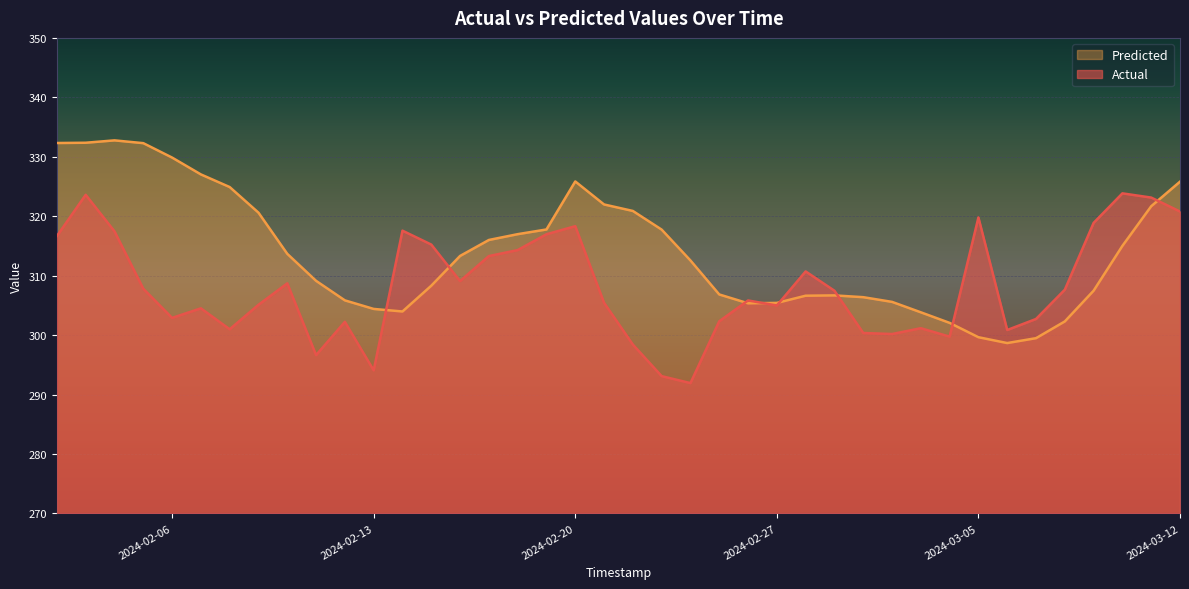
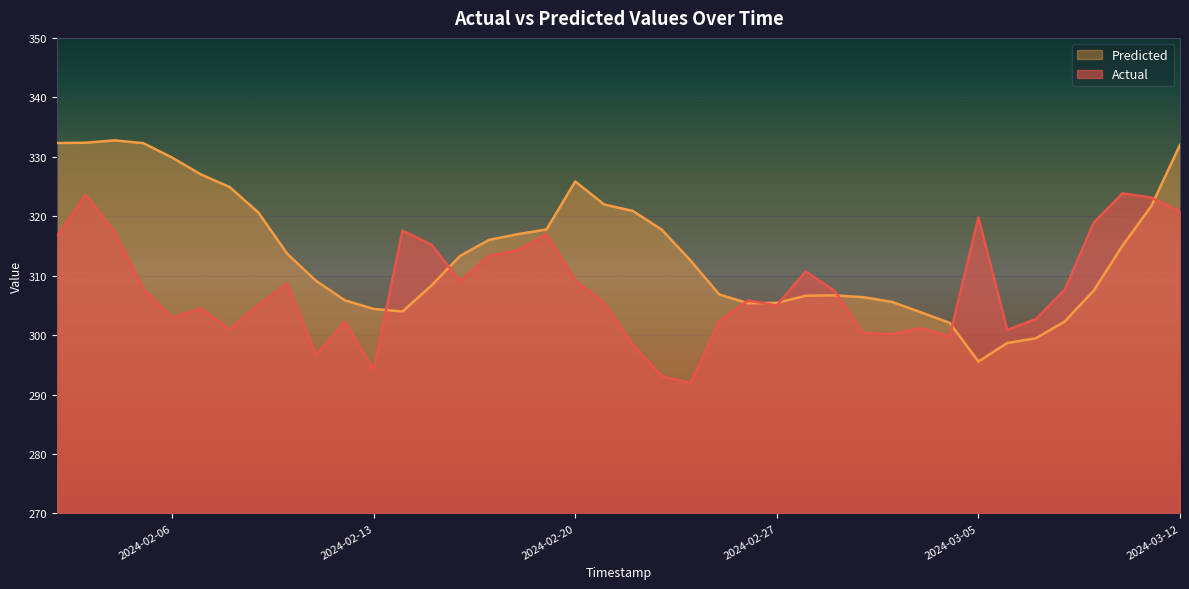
  {
    "Predicted": {
      "2024-02-06": 330,
      "2024-02-13": 304,
      "2024-02-20": 326,
      "2024-02-27": 305,
-     "2024-03-05": 300,
-     "2024-03-12": 326
+     "2024-03-05": 296,
+     "2024-03-12": 332
    },
    "Actual": {
      "2024-02-06": 303,
      "2024-02-13": 294,
-     "2024-02-20": 318,
+     "2024-02-20": 309,
      "2024-02-27": 305,
      "2024-03-05": 320,
      "2024-03-12": 321
    }
  }
